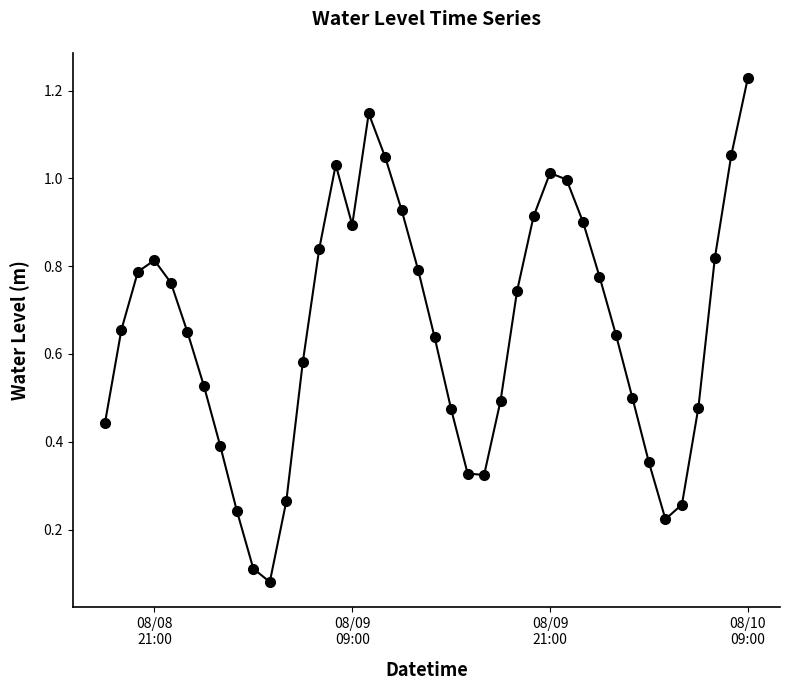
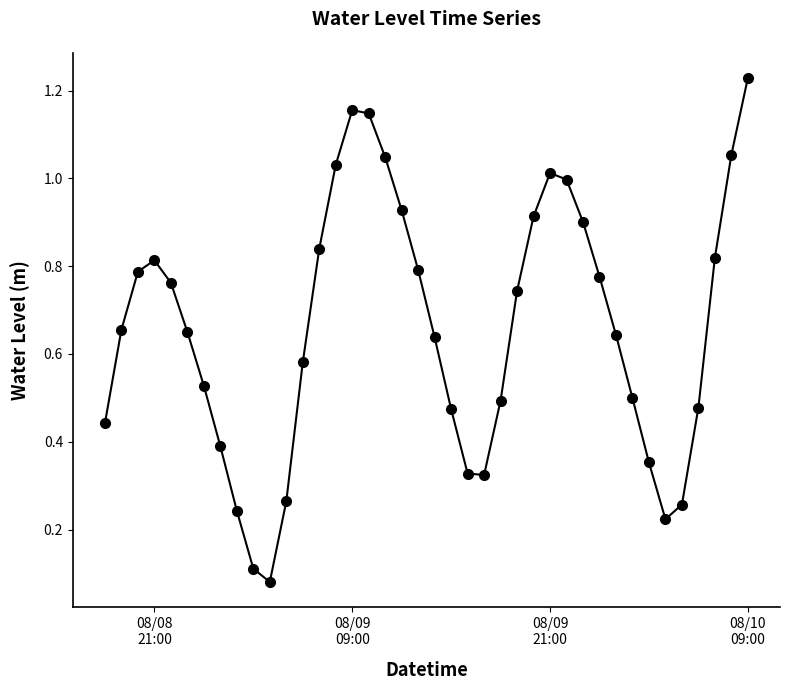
  {
    "08/08 21:00": 0.81,
-   "08/09 09:00": 0.89,
+   "08/09 09:00": 1.16,
    "08/09 21:00": 1.01,
    "08/10 09:00": 1.23
  }
